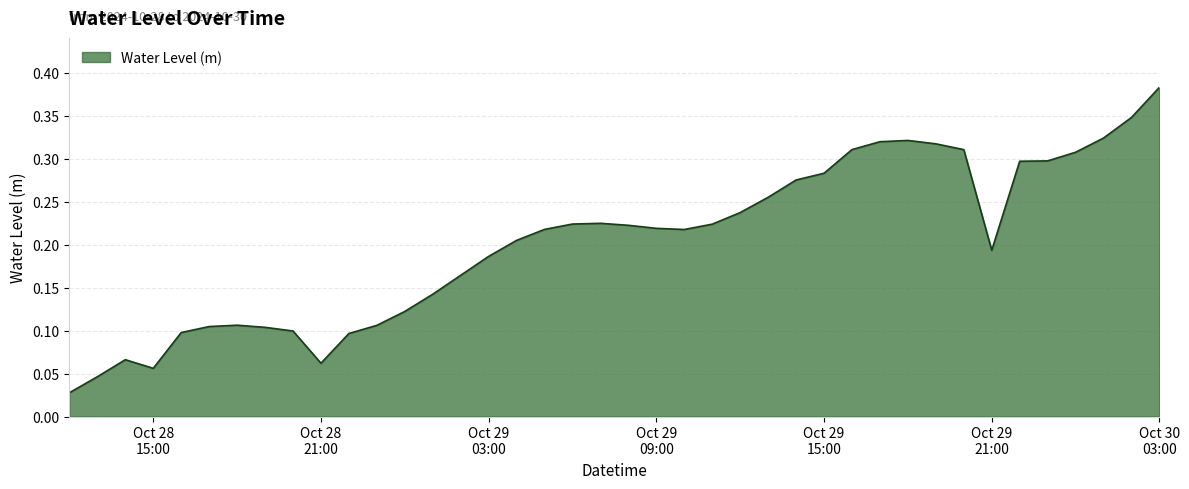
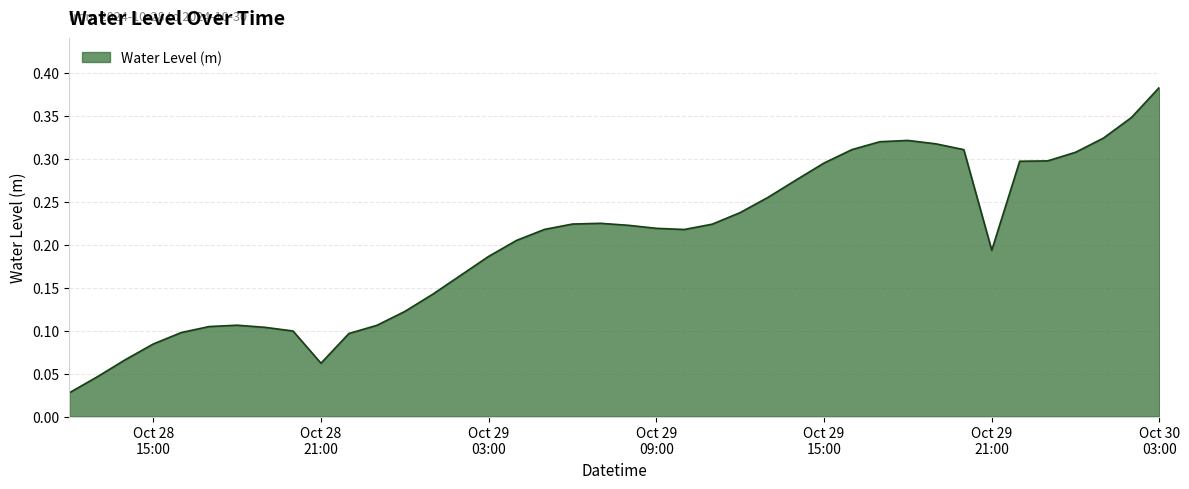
  {
-   "Oct 28 15:00": 0.06,
+   "Oct 28 15:00": 0.08,
    "Oct 28 21:00": 0.06,
    "Oct 29 03:00": 0.19,
    "Oct 29 09:00": 0.22,
-   "Oct 29 15:00": 0.28,
+   "Oct 29 15:00": 0.30,
    "Oct 29 21:00": 0.19,
    "Oct 30 03:00": 0.38
  }
